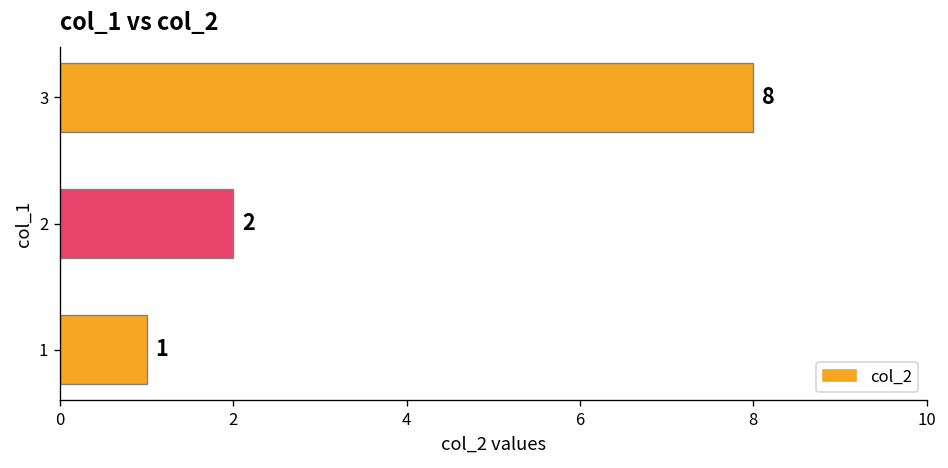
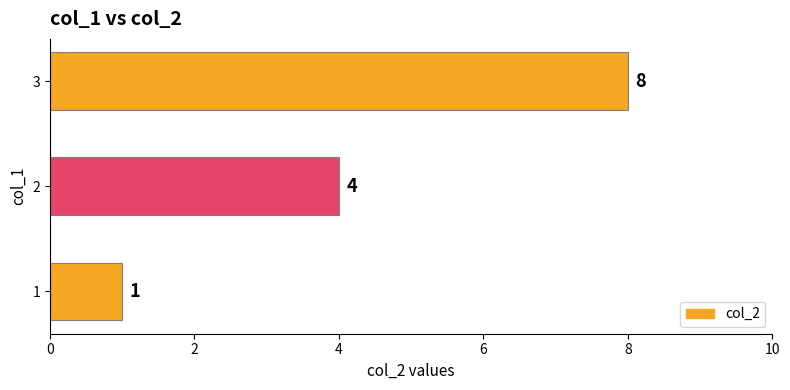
  {
    "3": 8,
-   "2": 2,
+   "2": 4,
    "1": 1
  }
